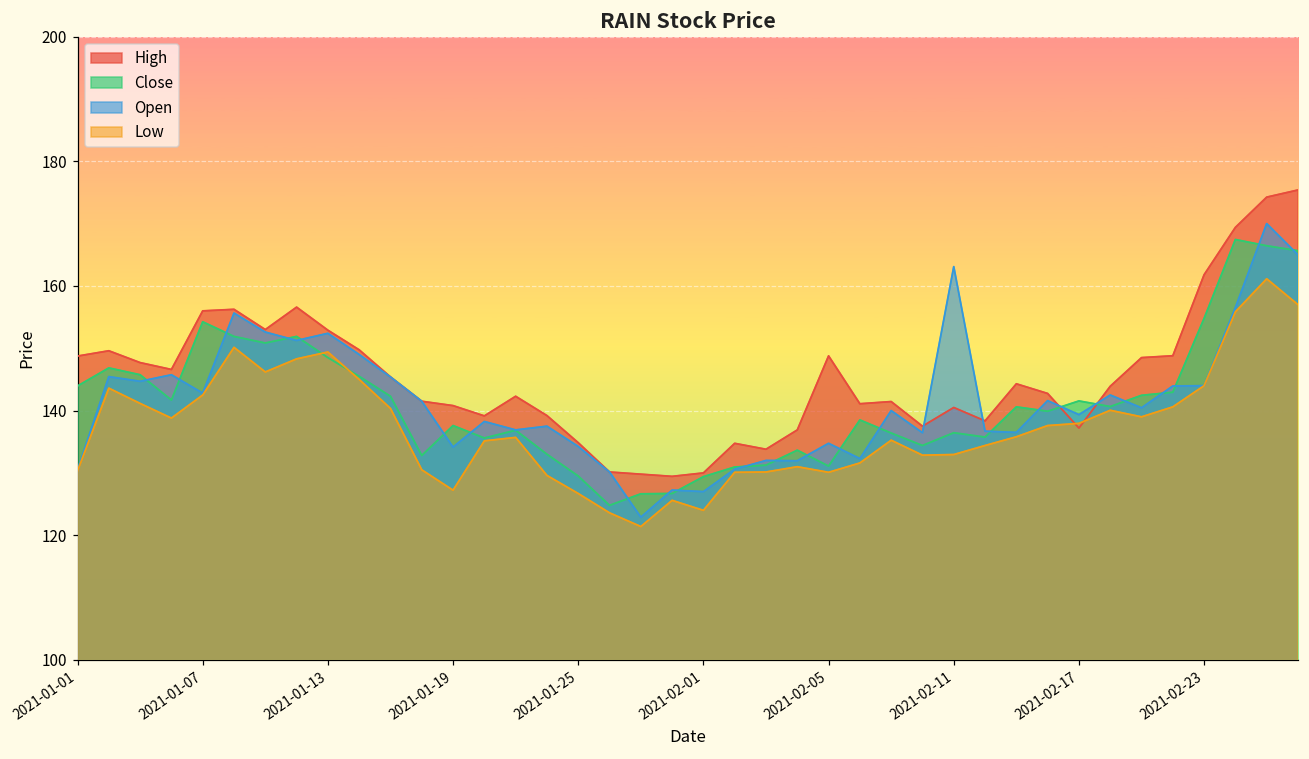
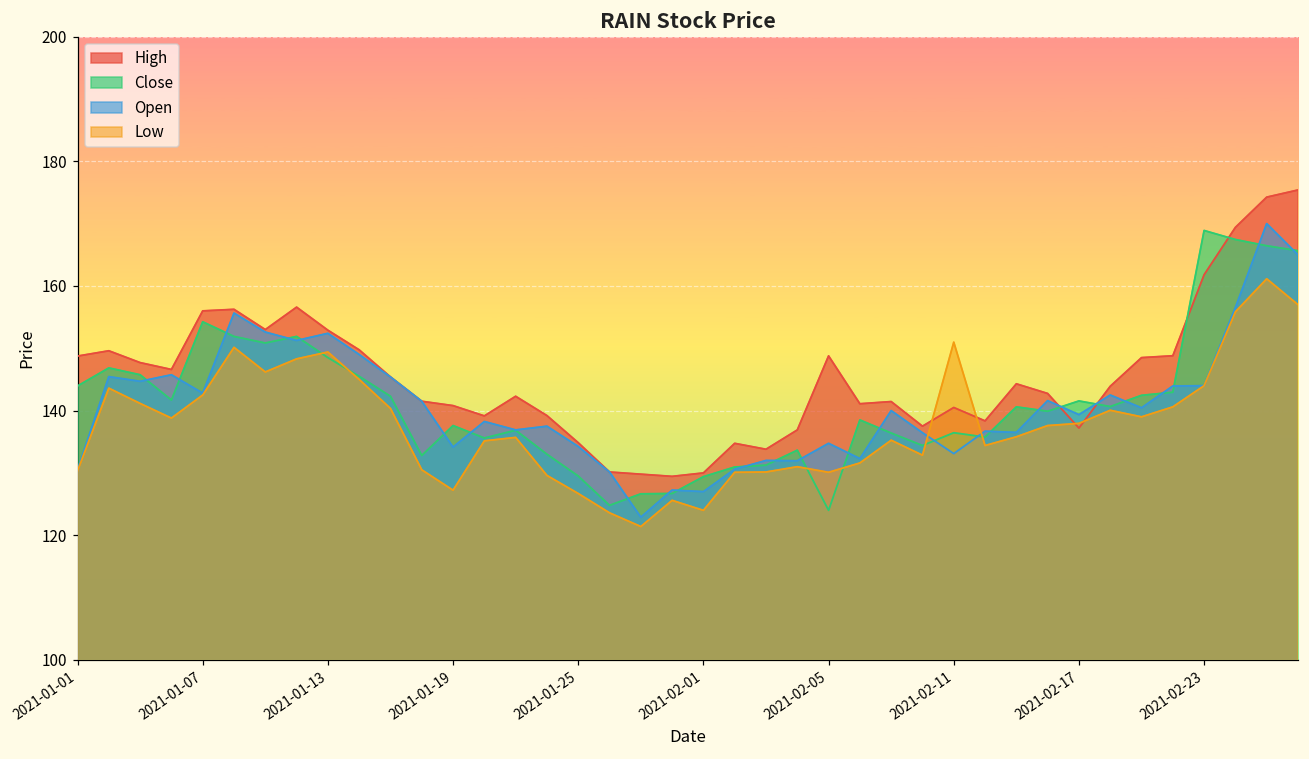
  {
    "High": {
      "2021-01-01": 149,
      "2021-01-07": 156,
      "2021-01-13": 153,
      "2021-01-19": 141,
      "2021-01-25": 135,
      "2021-02-01": 130,
      "2021-02-05": 149,
      "2021-02-11": 141,
      "2021-02-17": 137,
      "2021-02-23": 162
    },
    "Close": {
      "2021-01-01": 144,
      "2021-01-07": 154,
      "2021-01-13": 149,
      "2021-01-19": 138,
      "2021-01-25": 130,
      "2021-02-01": 129,
-     "2021-02-05": 131,
+     "2021-02-05": 124,
      "2021-02-11": 136,
      "2021-02-17": 142,
-     "2021-02-23": 155
+     "2021-02-23": 169
    },
    "Open": {
      "2021-01-13": 152,
      "2021-01-19": 134,
      "2021-01-25": 134,
      "2021-02-01": 127,
      "2021-02-05": 135,
-     "2021-02-11": 163,
+     "2021-02-11": 133,
      "2021-02-17": 139
    },
    "Low": {
      "2021-01-13": 149,
      "2021-01-19": 127,
      "2021-01-25": 127,
      "2021-02-01": 124,
      "2021-02-05": 130,
-     "2021-02-11": 133,
+     "2021-02-11": 151,
      "2021-02-17": 138
    }
  }
